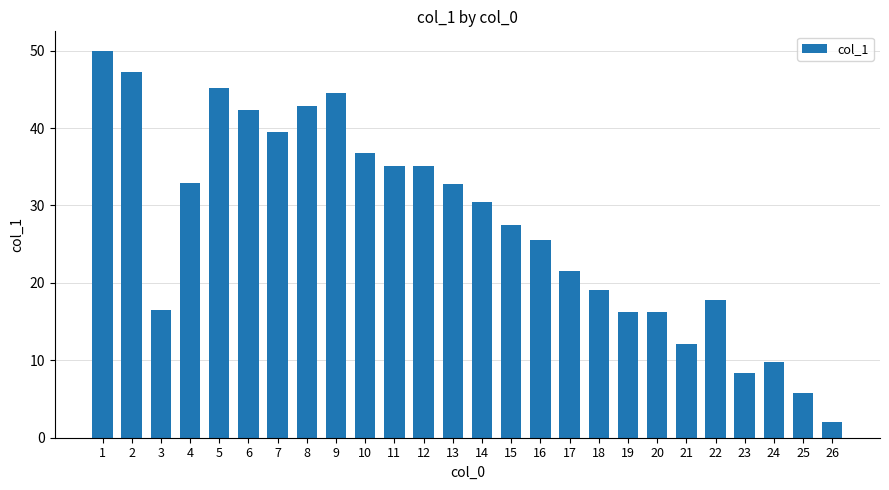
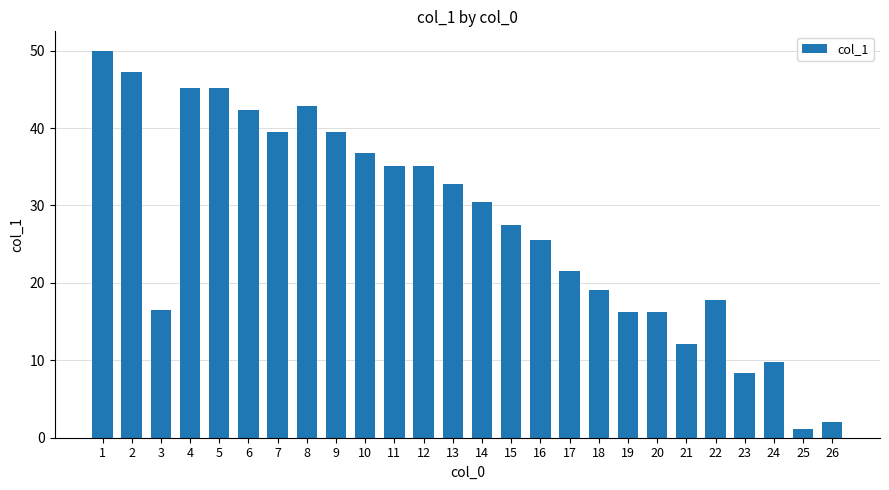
  {
    "1": 50,
    "2": 47,
    "3": 16,
-   "4": 33,
+   "4": 45,
    "5": 45,
    "6": 42,
    "7": 39,
    "8": 43,
-   "9": 45,
+   "9": 39,
    "10": 37,
    "11": 35,
    "12": 35,
    "13": 33,
    "14": 30,
    "15": 28,
    "16": 26,
    "17": 22,
    "18": 19,
    "19": 16,
    "20": 16,
    "21": 12,
    "22": 18,
    "23": 8,
    "24": 10,
-   "25": 6,
+   "25": 1,
    "26": 2
  }
